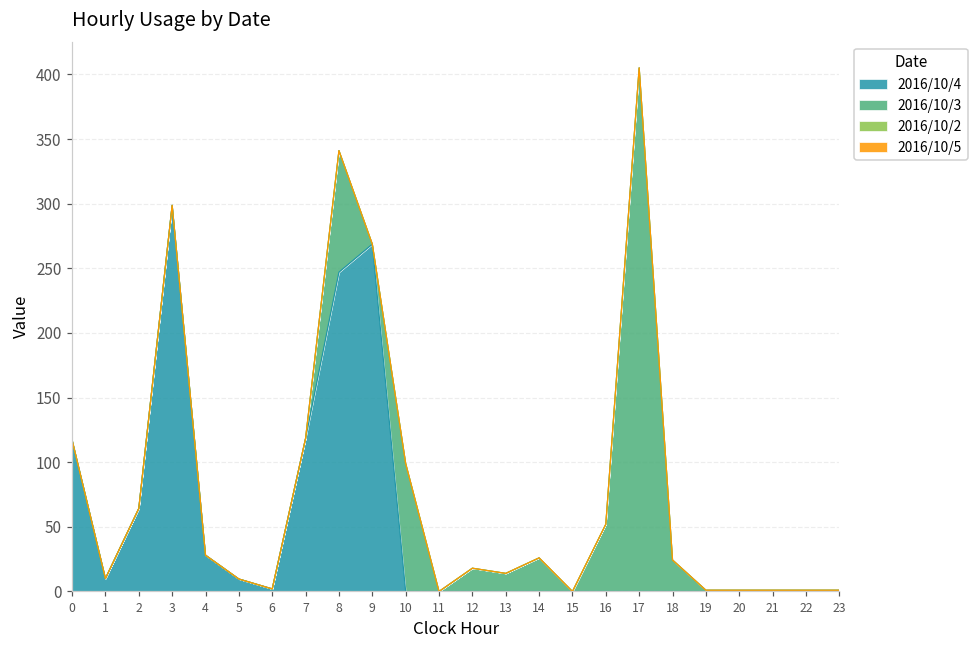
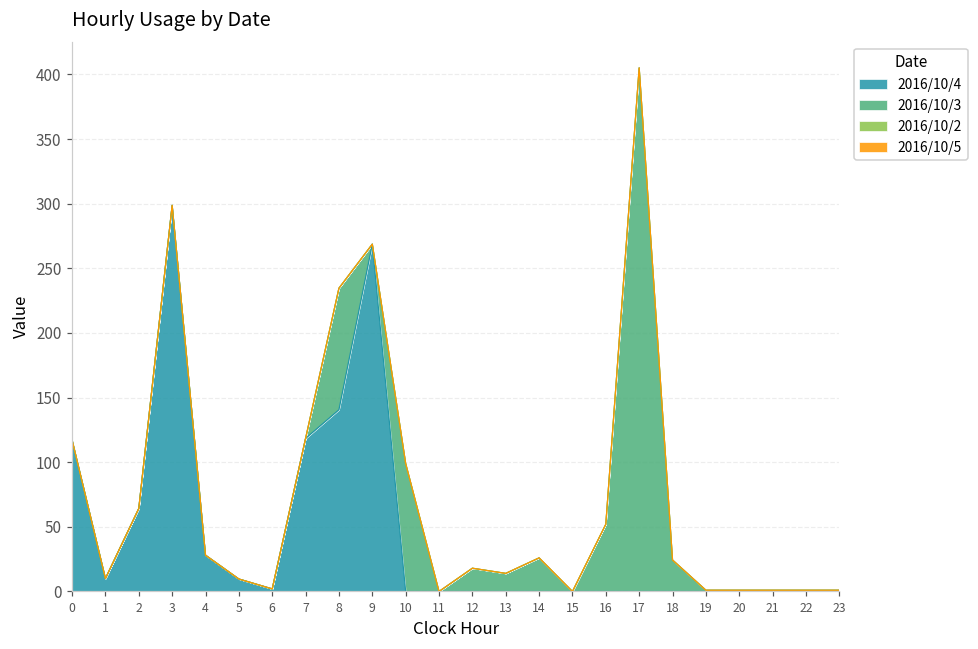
  {
    "2016/10/4": {
-     "8": 247,
+     "8": 141,
      "10": 0,
      "12": 0,
      "13": 0,
      "14": 0,
      "16": 0,
      "17": 0,
      "18": 0
    }
  }
